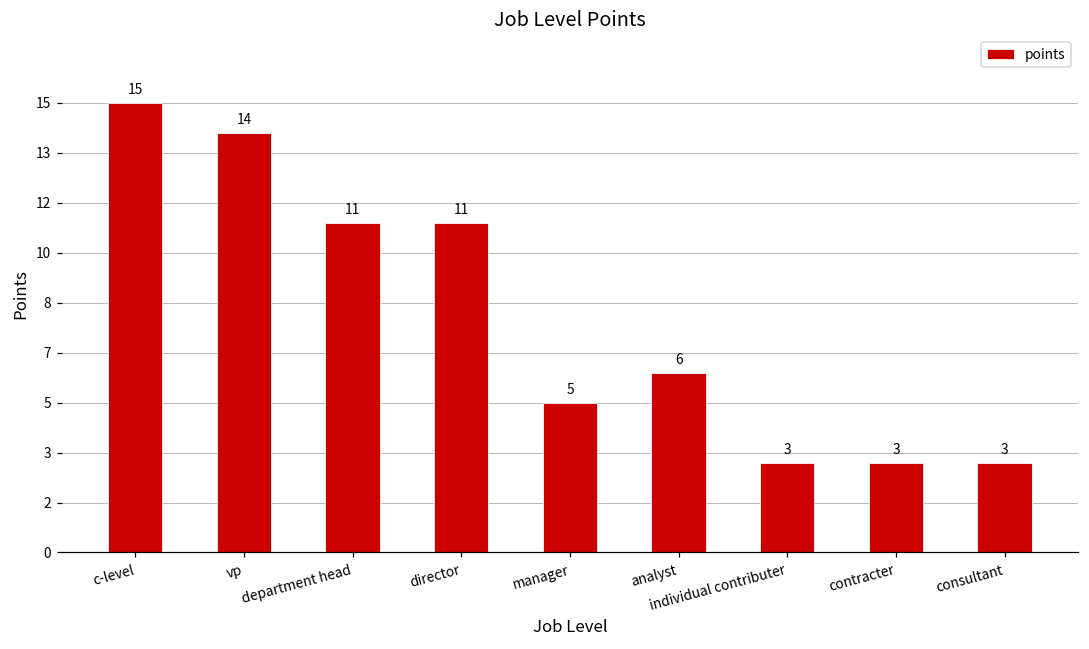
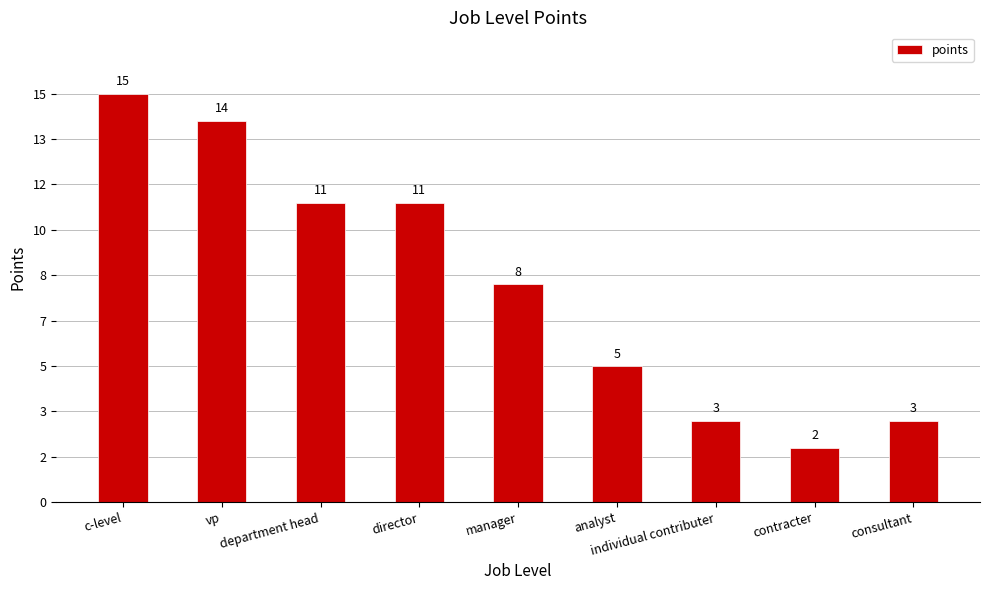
  {
    "c-level": 15,
    "vp": 14,
    "department head": 11,
    "director": 11,
-   "manager": 5,
-   "analyst": 6,
+   "manager": 8,
+   "analyst": 5,
    "individual contributer": 3,
-   "contracter": 3,
+   "contracter": 2,
    "consultant": 3
  }
